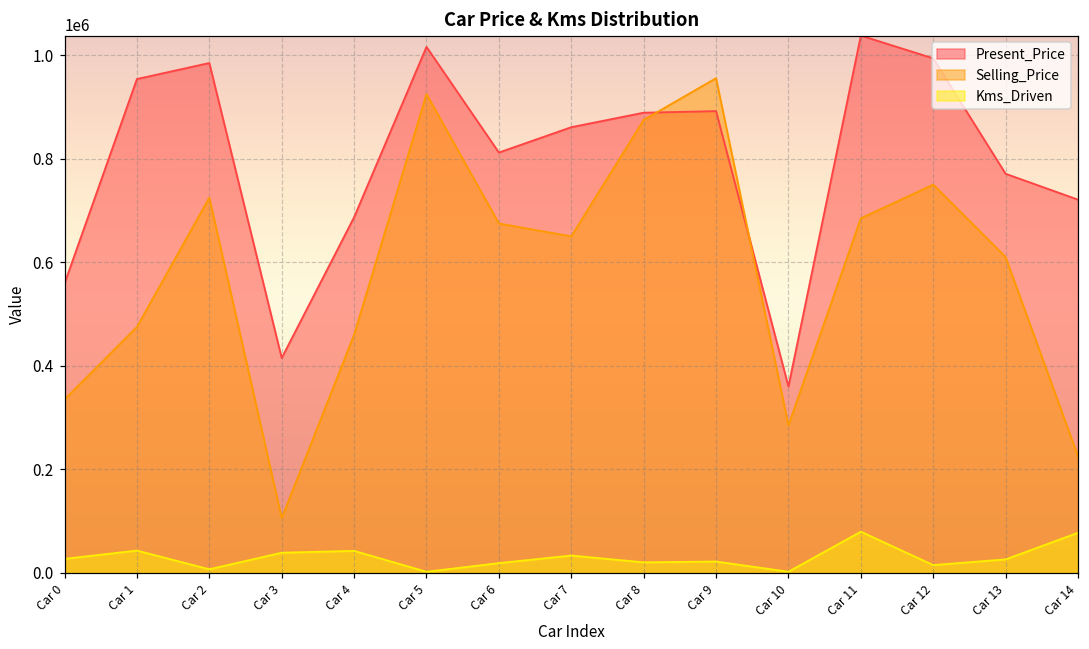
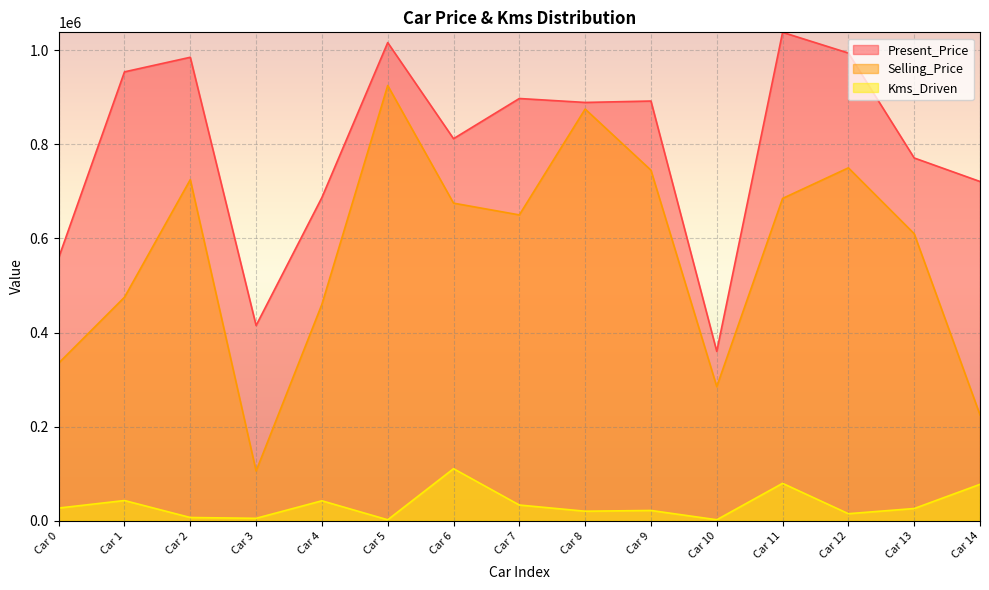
  {
    "Present_Price": {
      "Car 0": 560000,
      "Car 1": 950000,
      "Car 2": 990000,
      "Car 3": 420000,
      "Car 4": 690000,
      "Car 5": 1020000,
      "Car 6": 810000,
-     "Car 7": 860000,
+     "Car 7": 900000,
      "Car 8": 890000,
      "Car 9": 890000,
      "Car 10": 360000,
      "Car 11": 1040000,
      "Car 13": 770000,
      "Car 14": 720000
    },
    "Selling_Price": {
      "Car 0": 340000,
      "Car 1": 480000,
      "Car 2": 730000,
      "Car 3": 110000,
      "Car 4": 460000,
      "Car 5": 930000,
      "Car 6": 680000,
      "Car 7": 650000,
      "Car 8": 880000,
-     "Car 9": 960000,
+     "Car 9": 750000,
      "Car 10": 290000,
      "Car 11": 690000,
      "Car 12": 750000,
      "Car 13": 610000,
      "Car 14": 230000
    },
    "Kms_Driven": {
      "Car 0": 30000,
      "Car 1": 40000,
      "Car 2": 10000,
-     "Car 3": 40000,
+     "Car 3": 10000,
      "Car 4": 40000,
      "Car 5": 0,
-     "Car 6": 20000,
+     "Car 6": 110000,
      "Car 7": 30000,
      "Car 8": 20000,
      "Car 9": 20000,
      "Car 10": 0,
      "Car 11": 80000,
      "Car 12": 20000,
      "Car 13": 30000,
      "Car 14": 80000
    }
  }
